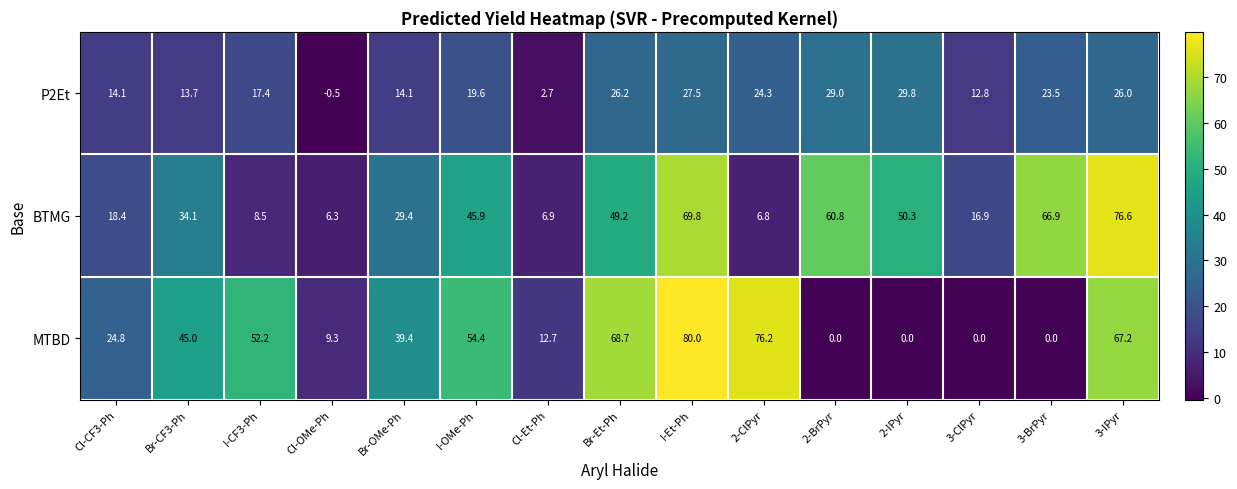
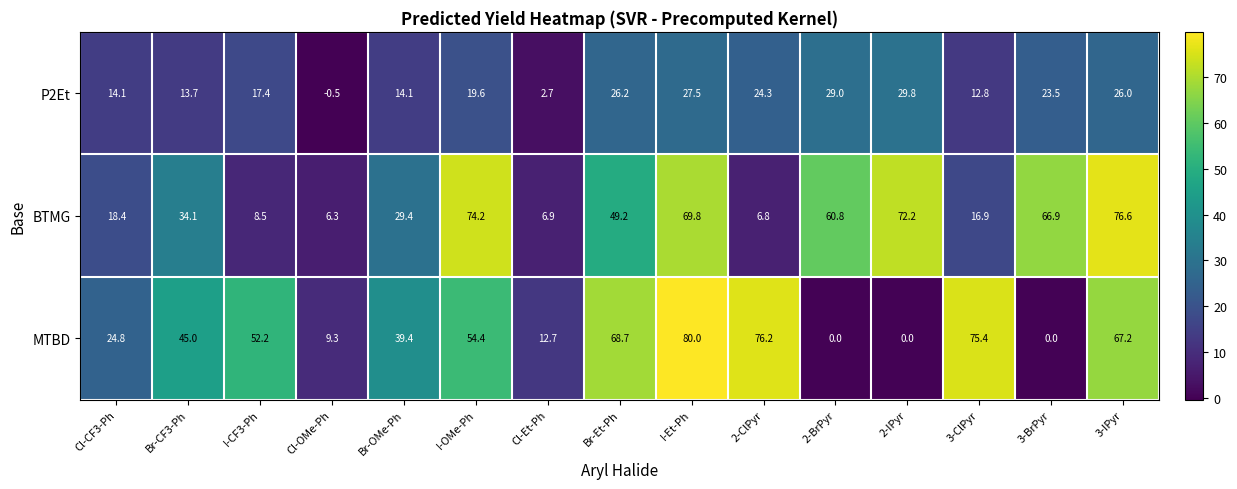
  {
    "P2Et": {
      "Cl-CF3-Ph": 14.1,
      "Br-CF3-Ph": 13.7,
      "I-CF3-Ph": 17.4,
      "Cl-OMe-Ph": -0.5,
      "Br-OMe-Ph": 14.1,
      "I-OMe-Ph": 19.6,
      "Cl-Et-Ph": 2.7,
      "Br-Et-Ph": 26.2,
      "I-Et-Ph": 27.5,
      "2-ClPyr": 24.3,
      "2-BrPyr": 29.0,
      "2-IPyr": 29.8,
      "3-ClPyr": 12.8,
      "3-BrPyr": 23.5,
      "3-IPyr": 26.0
    },
    "BTMG": {
      "Cl-CF3-Ph": 18.4,
      "Br-CF3-Ph": 34.1,
      "I-CF3-Ph": 8.5,
      "Cl-OMe-Ph": 6.3,
      "Br-OMe-Ph": 29.4,
-     "I-OMe-Ph": 45.9,
+     "I-OMe-Ph": 74.2,
      "Cl-Et-Ph": 6.9,
      "Br-Et-Ph": 49.2,
      "I-Et-Ph": 69.8,
      "2-ClPyr": 6.8,
      "2-BrPyr": 60.8,
-     "2-IPyr": 50.3,
+     "2-IPyr": 72.2,
      "3-ClPyr": 16.9,
      "3-BrPyr": 66.9,
      "3-IPyr": 76.6
    },
    "MTBD": {
      "Cl-CF3-Ph": 24.8,
      "Br-CF3-Ph": 45.0,
      "I-CF3-Ph": 52.2,
      "Cl-OMe-Ph": 9.3,
      "Br-OMe-Ph": 39.4,
      "I-OMe-Ph": 54.4,
      "Cl-Et-Ph": 12.7,
      "Br-Et-Ph": 68.7,
      "I-Et-Ph": 80.0,
      "2-ClPyr": 76.2,
      "2-BrPyr": 0.0,
      "2-IPyr": 0.0,
-     "3-ClPyr": 0.0,
+     "3-ClPyr": 75.4,
      "3-BrPyr": 0.0,
      "3-IPyr": 67.2
    }
  }
